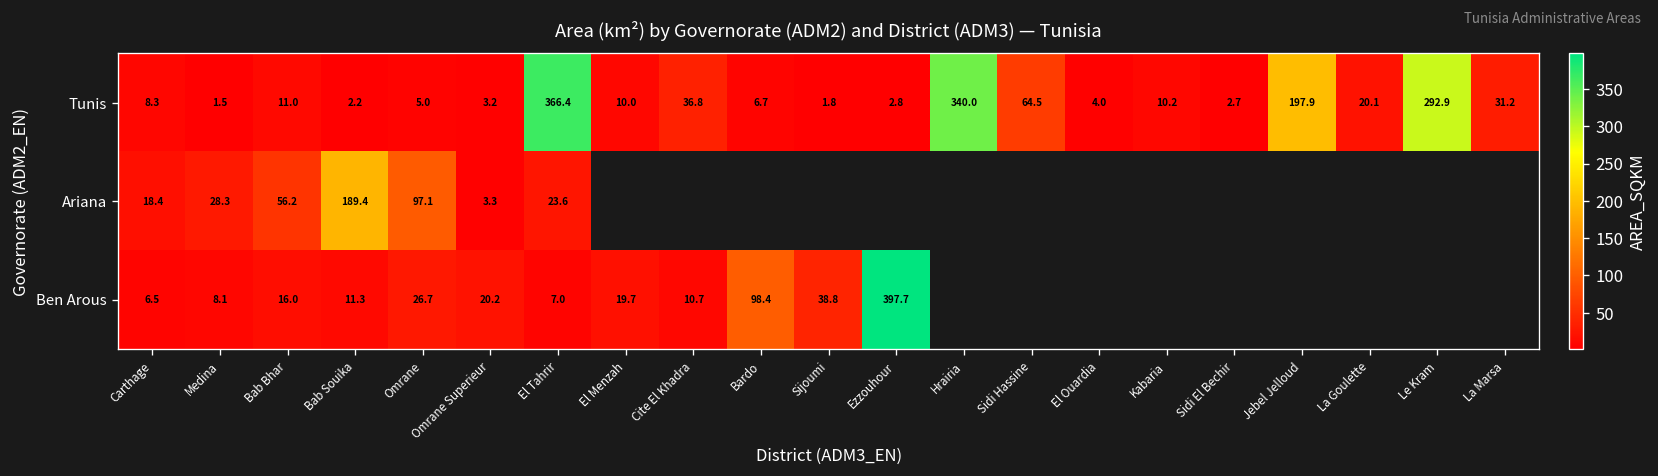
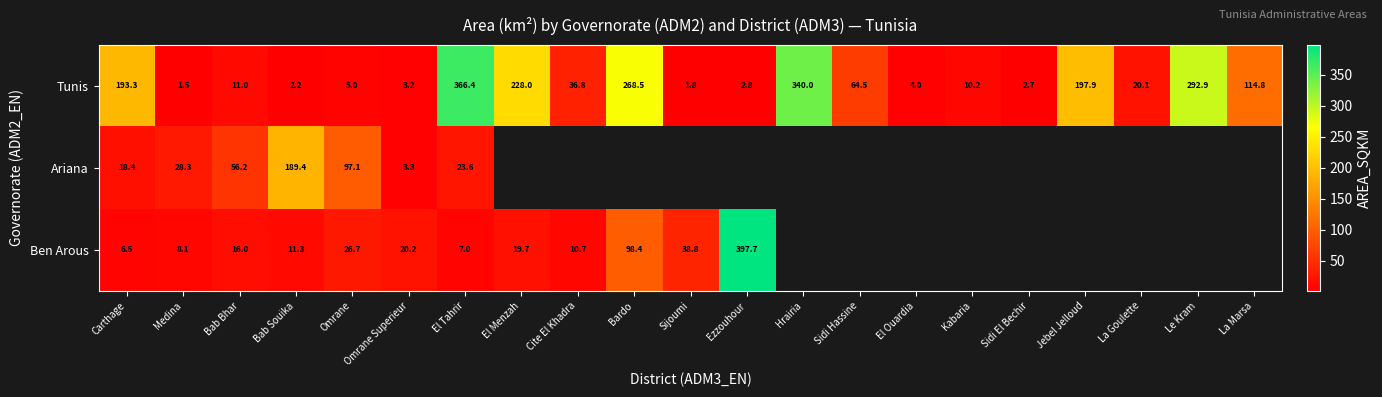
  {
    "Tunis": {
-     "Carthage": 8.3,
+     "Carthage": 193.3,
      "Medina": 1.5,
      "Bab Bhar": 11.0,
      "Bab Souika": 2.2,
      "Omrane": 5.0,
      "Omrane Superieur": 3.2,
      "El Tahrir": 366.4,
-     "El Menzah": 10.0,
+     "El Menzah": 228.0,
      "Cite El Khadra": 36.8,
-     "Bardo": 6.7,
+     "Bardo": 268.5,
      "Sijoumi": 1.8,
      "Ezzouhour": 2.8,
      "Hrairia": 340.0,
      "Sidi Hassine": 64.5,
      "El Ouardia": 4.0,
      "Kabaria": 10.2,
      "Sidi El Bechir": 2.7,
      "Jebel Jelloud": 197.9,
      "La Goulette": 20.1,
      "Le Kram": 292.9,
-     "La Marsa": 31.2
+     "La Marsa": 114.8
    },
    "Ariana": {
      "Carthage": 18.4,
      "Medina": 28.3,
      "Bab Bhar": 56.2,
      "Bab Souika": 189.4,
      "Omrane": 97.1,
      "Omrane Superieur": 3.3,
      "El Tahrir": 23.6
    },
    "Ben Arous": {
      "Carthage": 6.5,
      "Medina": 8.1,
      "Bab Bhar": 16.0,
      "Bab Souika": 11.3,
      "Omrane": 26.7,
      "Omrane Superieur": 20.2,
      "El Tahrir": 7.0,
      "El Menzah": 19.7,
      "Cite El Khadra": 10.7,
      "Bardo": 98.4,
      "Sijoumi": 38.8,
      "Ezzouhour": 397.7
    }
  }
